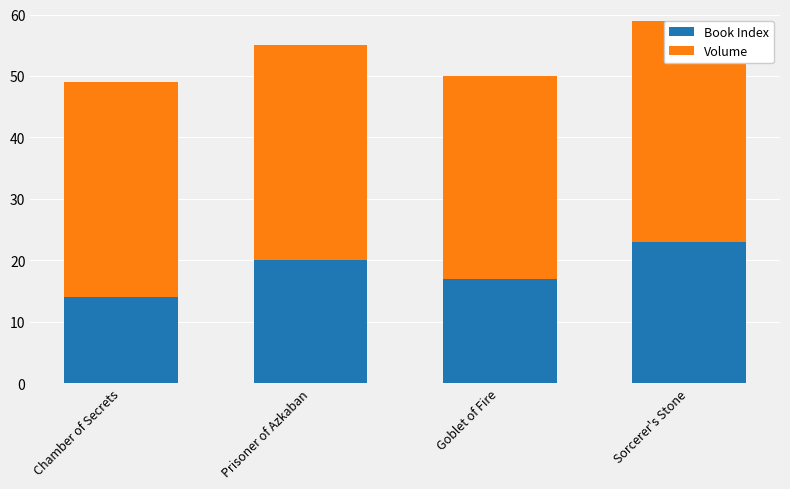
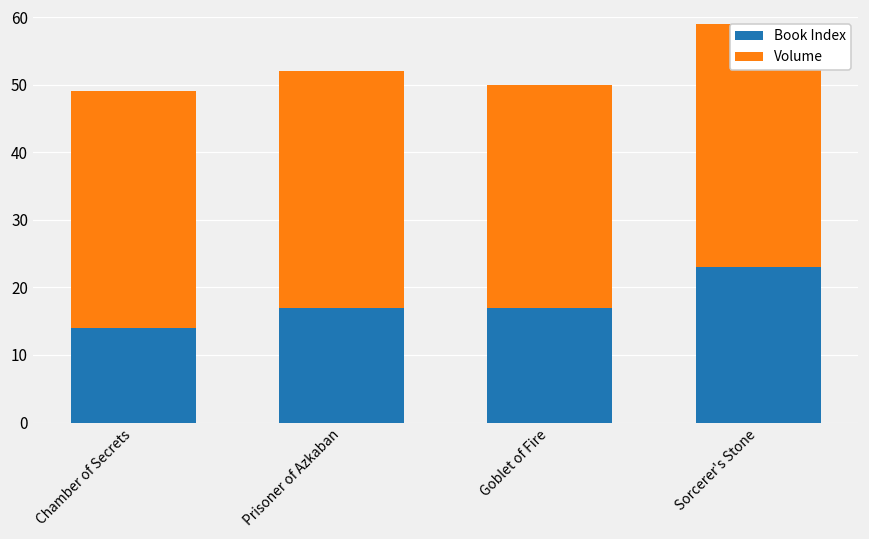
  {
    "Book Index": {
      "Chamber of Secrets": 14,
-     "Prisoner of Azkaban": 20,
+     "Prisoner of Azkaban": 17,
      "Goblet of Fire": 17,
      "Sorcerer's Stone": 23
    },
    "Volume": {
      "Chamber of Secrets": 35,
      "Prisoner of Azkaban": 35,
      "Goblet of Fire": 33,
      "Sorcerer's Stone": 36
    }
  }
